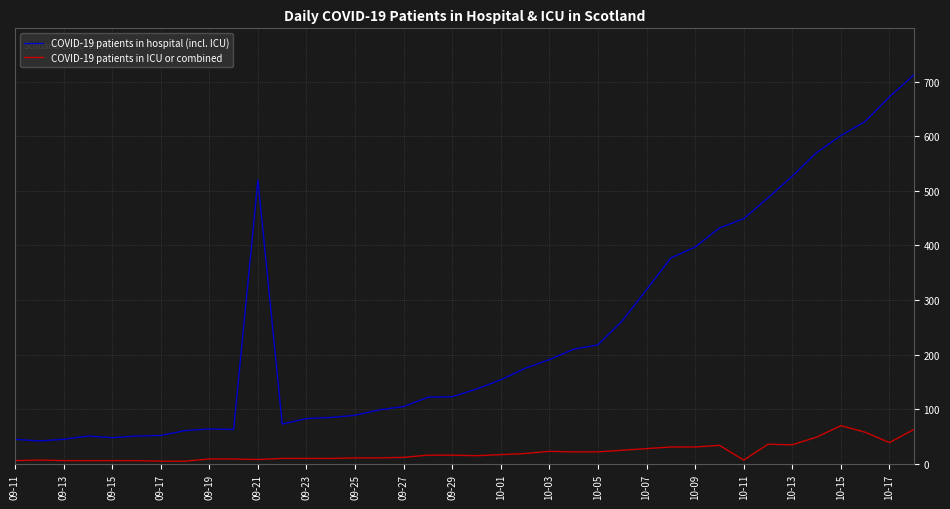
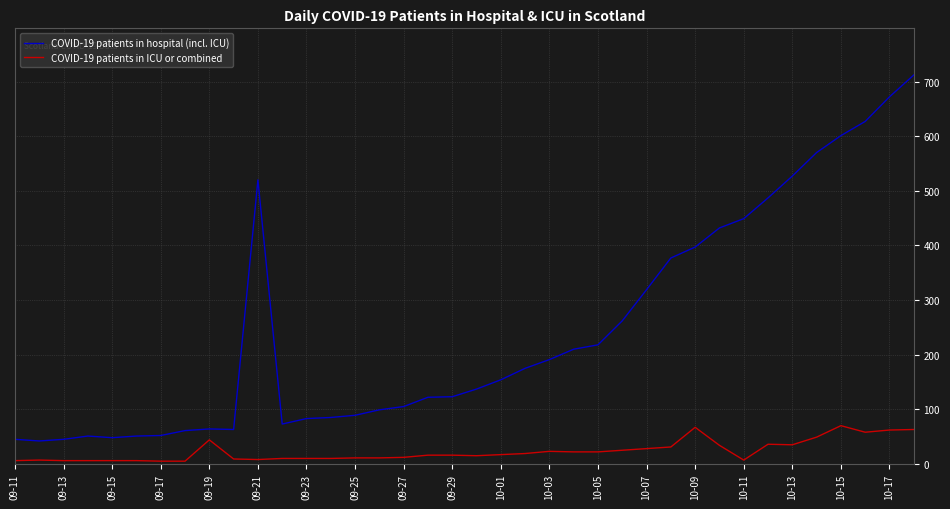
  {
    "COVID-19 patients in hospital (incl. ICU)": {
      "09-11": 50,
      "09-13": 50,
      "09-15": 50,
      "09-17": 50,
      "09-19": 60,
      "09-21": 520,
      "09-23": 80,
      "09-25": 90,
      "09-27": 110,
      "09-29": 120,
      "10-01": 150,
      "10-03": 190,
      "10-05": 220,
      "10-07": 320,
      "10-09": 400,
      "10-11": 450,
      "10-13": 530,
      "10-15": 600,
      "10-17": 670
    },
    "COVID-19 patients in ICU or combined": {
      "09-11": 10,
      "09-13": 10,
      "09-15": 10,
      "09-17": 10,
-     "09-19": 10,
+     "09-19": 40,
      "09-21": 10,
      "09-23": 10,
      "09-25": 10,
      "09-27": 10,
      "09-29": 20,
      "10-01": 20,
      "10-03": 20,
      "10-05": 20,
      "10-07": 30,
-     "10-09": 30,
+     "10-09": 70,
      "10-11": 10,
      "10-13": 40,
      "10-15": 70,
-     "10-17": 40
+     "10-17": 60
    }
  }
